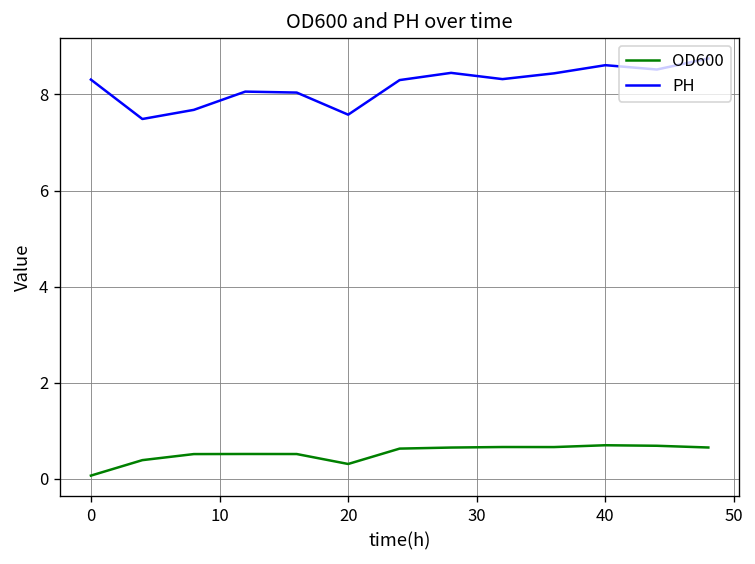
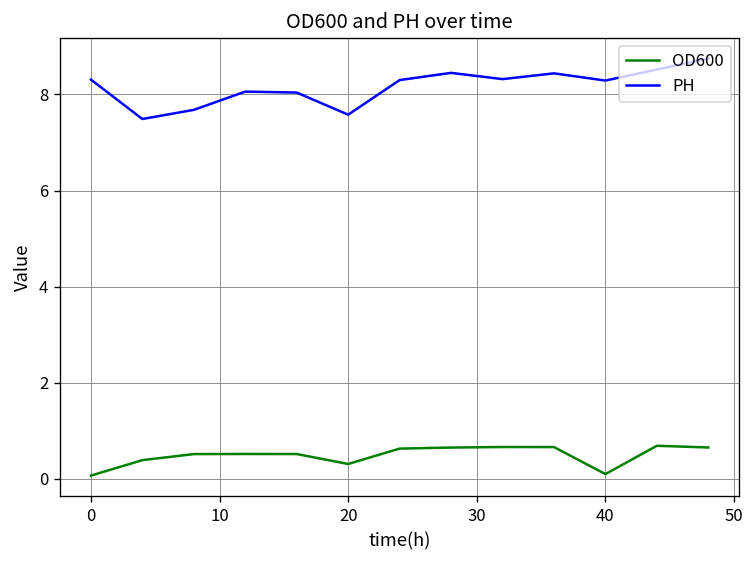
  {
    "OD600": {
      "0": 0.1,
      "20": 0.3,
-     "40": 0.7
+     "40": 0.1
    },
    "PH": {
      "0": 8.3,
      "20": 7.6,
-     "40": 8.6
+     "40": 8.3
    }
  }
